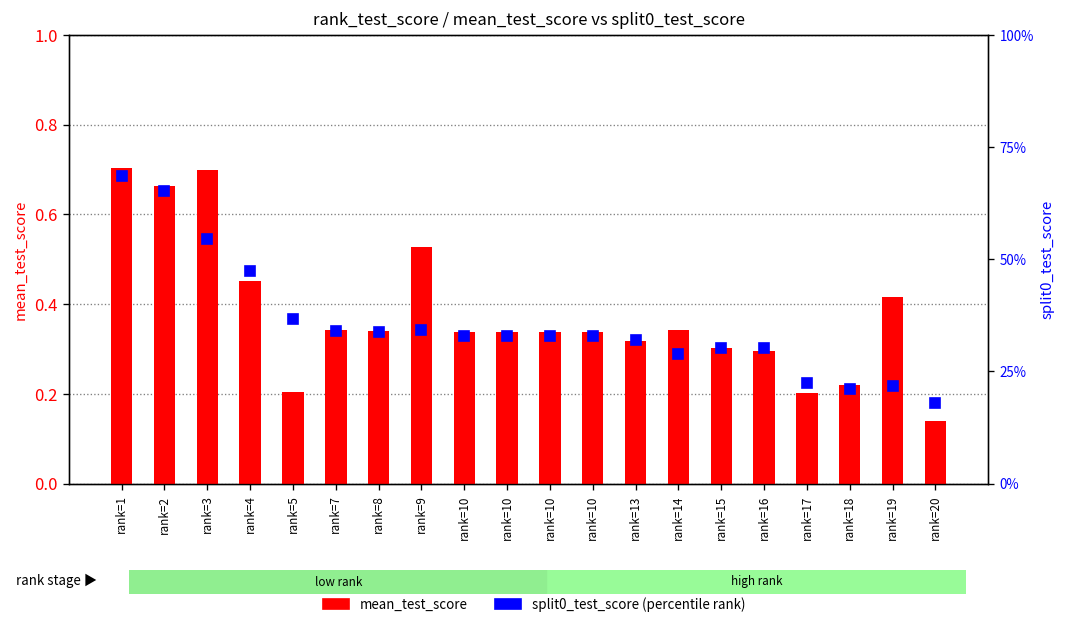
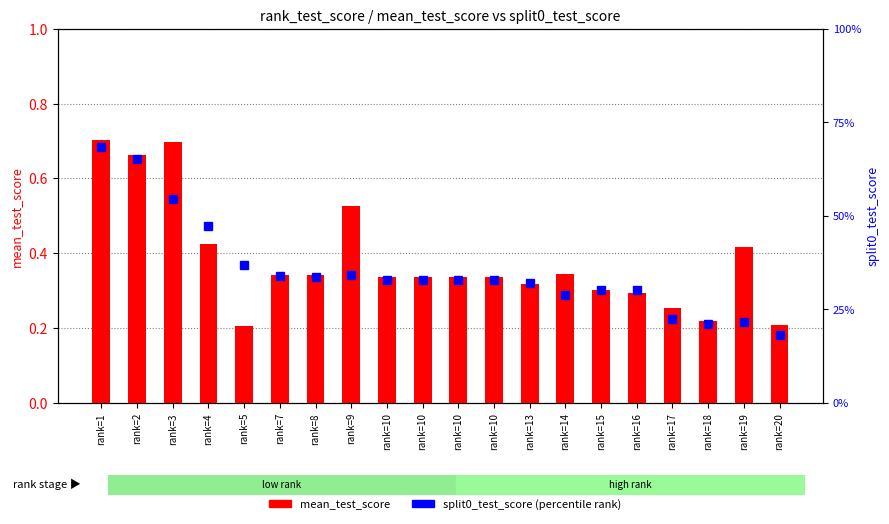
  {
    "mean_test_score": {
      "rank=1": 0.70,
      "rank=2": 0.66,
      "rank=3": 0.70,
-     "rank=4": 0.45,
+     "rank=4": 0.42,
      "rank=5": 0.20,
      "rank=7": 0.34,
      "rank=8": 0.34,
      "rank=9": 0.53,
      "rank=13": 0.32,
      "rank=14": 0.34,
      "rank=15": 0.30,
      "rank=16": 0.29,
-     "rank=17": 0.20,
+     "rank=17": 0.25,
      "rank=18": 0.22,
      "rank=19": 0.42,
-     "rank=20": 0.14
+     "rank=20": 0.21
    }
  }
